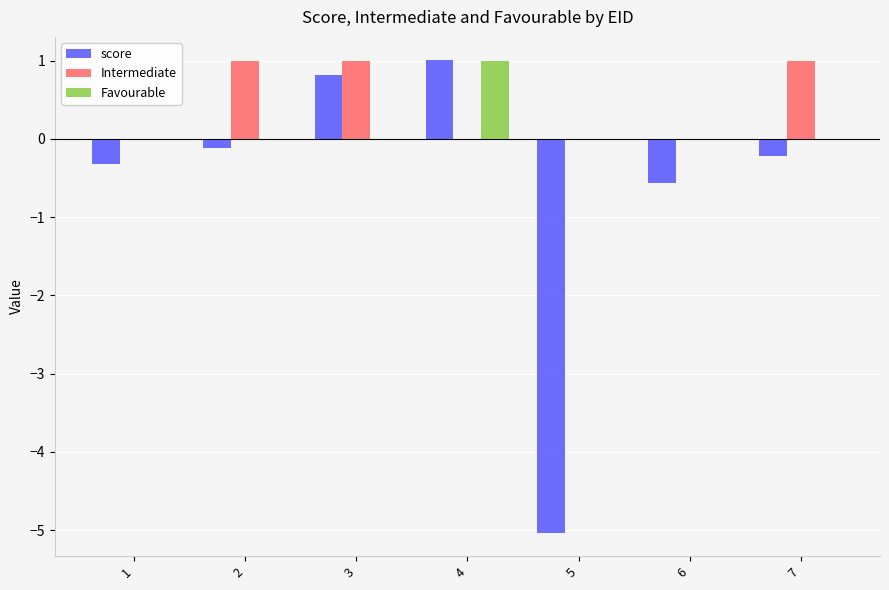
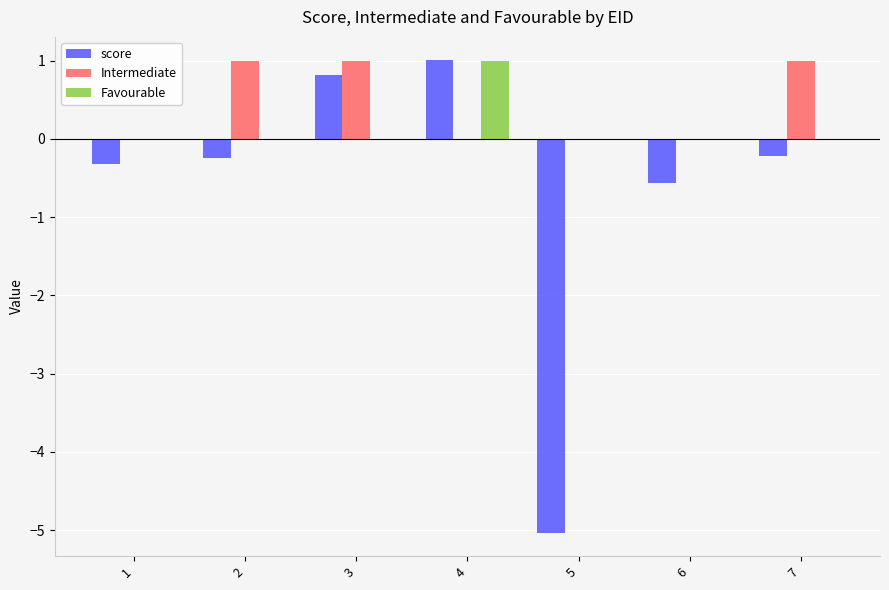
  {
    "score": {
      "1": -0.3,
-     "2": -0.1,
+     "2": -0.2,
      "3": 0.8,
      "4": 1.0,
      "5": -5.0,
      "6": -0.6,
      "7": -0.2
    },
    "Intermediate": {
      "1": 0.0,
      "2": 1.0,
      "3": 1.0,
      "4": 0.0,
      "5": 0.0,
      "6": 0.0,
      "7": 1.0
    },
    "Favourable": {
      "1": 0.0,
      "2": 0.0,
      "3": 0.0,
      "4": 1.0,
      "5": 0.0,
      "6": 0.0,
      "7": 0.0
    }
  }
